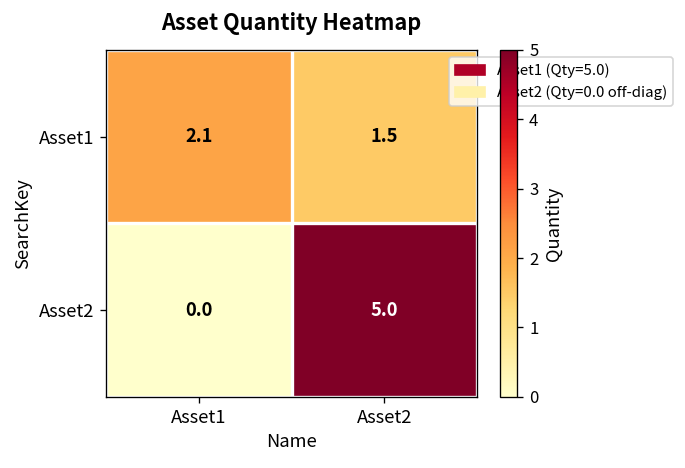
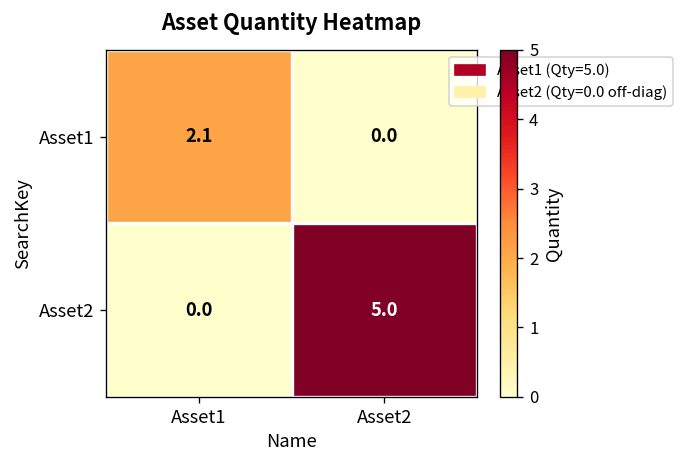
  {
    "Asset1": {
      "Asset1": 2.1,
-     "Asset2": 1.5
+     "Asset2": 0.0
    },
    "Asset2": {
      "Asset1": 0.0,
      "Asset2": 5.0
    }
  }
